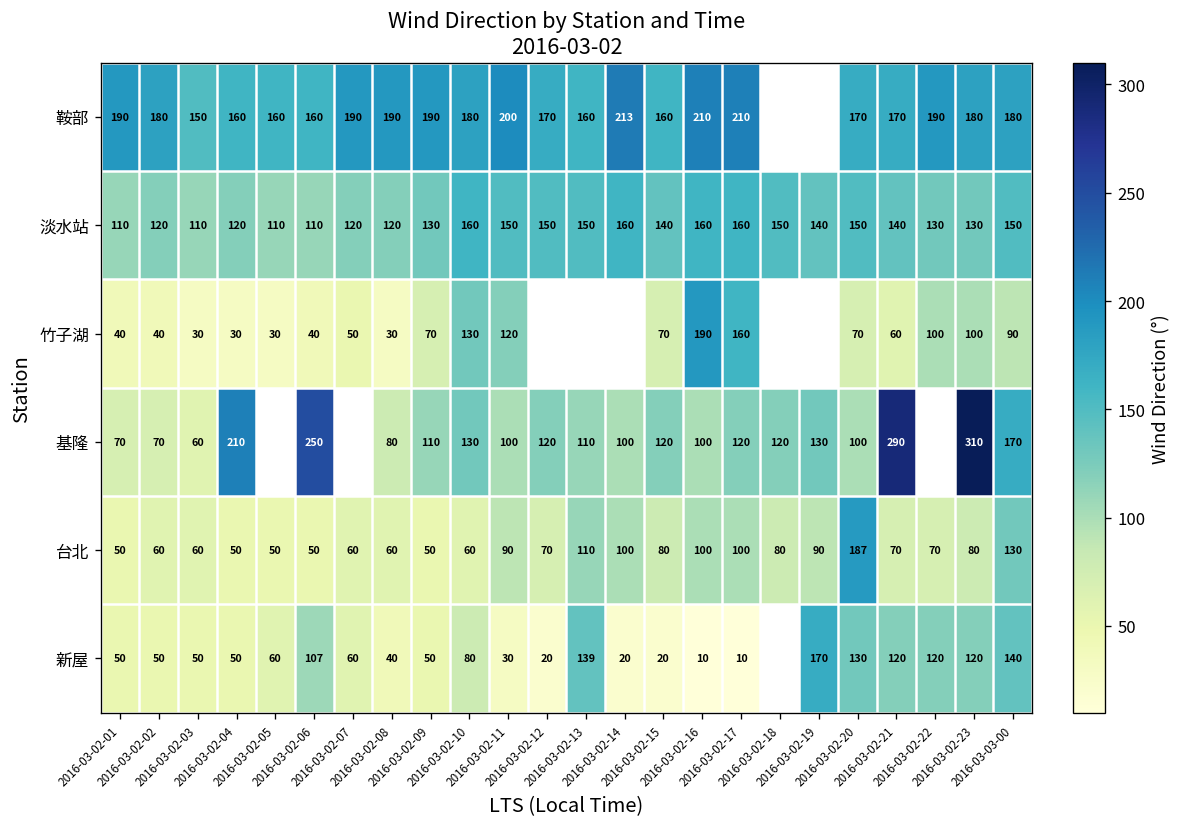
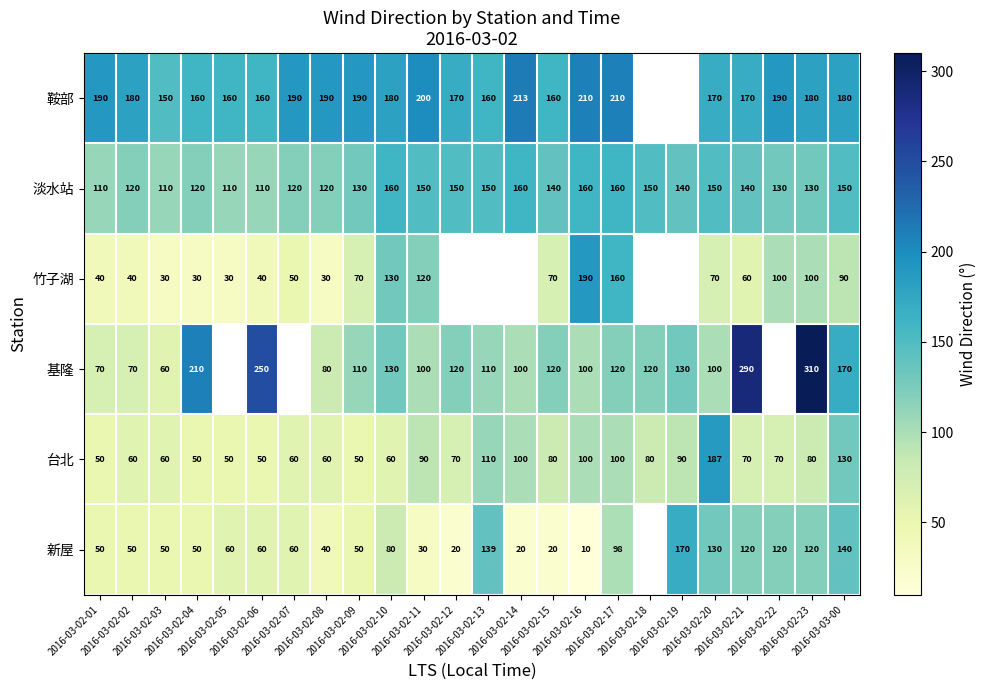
  {
    "鞍部": {
      "2016-03-02-01": 190,
      "2016-03-02-02": 180,
      "2016-03-02-03": 150,
      "2016-03-02-04": 160,
      "2016-03-02-05": 160,
      "2016-03-02-06": 160,
      "2016-03-02-07": 190,
      "2016-03-02-08": 190,
      "2016-03-02-09": 190,
      "2016-03-02-10": 180,
      "2016-03-02-11": 200,
      "2016-03-02-12": 170,
      "2016-03-02-13": 160,
      "2016-03-02-14": 213,
      "2016-03-02-15": 160,
      "2016-03-02-16": 210,
      "2016-03-02-17": 210,
      "2016-03-02-20": 170,
      "2016-03-02-21": 170,
      "2016-03-02-22": 190,
      "2016-03-02-23": 180,
      "2016-03-03-00": 180
    },
    "淡水站": {
      "2016-03-02-01": 110,
      "2016-03-02-02": 120,
      "2016-03-02-03": 110,
      "2016-03-02-04": 120,
      "2016-03-02-05": 110,
      "2016-03-02-06": 110,
      "2016-03-02-07": 120,
      "2016-03-02-08": 120,
      "2016-03-02-09": 130,
      "2016-03-02-10": 160,
      "2016-03-02-11": 150,
      "2016-03-02-12": 150,
      "2016-03-02-13": 150,
      "2016-03-02-14": 160,
      "2016-03-02-15": 140,
      "2016-03-02-16": 160,
      "2016-03-02-17": 160,
      "2016-03-02-18": 150,
      "2016-03-02-19": 140,
      "2016-03-02-20": 150,
      "2016-03-02-21": 140,
      "2016-03-02-22": 130,
      "2016-03-02-23": 130,
      "2016-03-03-00": 150
    },
    "竹子湖": {
      "2016-03-02-01": 40,
      "2016-03-02-02": 40,
      "2016-03-02-03": 30,
      "2016-03-02-04": 30,
      "2016-03-02-05": 30,
      "2016-03-02-06": 40,
      "2016-03-02-07": 50,
      "2016-03-02-08": 30,
      "2016-03-02-09": 70,
      "2016-03-02-10": 130,
      "2016-03-02-11": 120,
      "2016-03-02-15": 70,
      "2016-03-02-16": 190,
      "2016-03-02-17": 160,
      "2016-03-02-20": 70,
      "2016-03-02-21": 60,
      "2016-03-02-22": 100,
      "2016-03-02-23": 100,
      "2016-03-03-00": 90
    },
    "基隆": {
      "2016-03-02-01": 70,
      "2016-03-02-02": 70,
      "2016-03-02-03": 60,
      "2016-03-02-04": 210,
      "2016-03-02-06": 250,
      "2016-03-02-08": 80,
      "2016-03-02-09": 110,
      "2016-03-02-10": 130,
      "2016-03-02-11": 100,
      "2016-03-02-12": 120,
      "2016-03-02-13": 110,
      "2016-03-02-14": 100,
      "2016-03-02-15": 120,
      "2016-03-02-16": 100,
      "2016-03-02-17": 120,
      "2016-03-02-18": 120,
      "2016-03-02-19": 130,
      "2016-03-02-20": 100,
      "2016-03-02-21": 290,
      "2016-03-02-23": 310,
      "2016-03-03-00": 170
    },
    "台北": {
      "2016-03-02-01": 50,
      "2016-03-02-02": 60,
      "2016-03-02-03": 60,
      "2016-03-02-04": 50,
      "2016-03-02-05": 50,
      "2016-03-02-06": 50,
      "2016-03-02-07": 60,
      "2016-03-02-08": 60,
      "2016-03-02-09": 50,
      "2016-03-02-10": 60,
      "2016-03-02-11": 90,
      "2016-03-02-12": 70,
      "2016-03-02-13": 110,
      "2016-03-02-14": 100,
      "2016-03-02-15": 80,
      "2016-03-02-16": 100,
      "2016-03-02-17": 100,
      "2016-03-02-18": 80,
      "2016-03-02-19": 90,
      "2016-03-02-20": 187,
      "2016-03-02-21": 70,
      "2016-03-02-22": 70,
      "2016-03-02-23": 80,
      "2016-03-03-00": 130
    },
    "新屋": {
      "2016-03-02-01": 50,
      "2016-03-02-02": 50,
      "2016-03-02-03": 50,
      "2016-03-02-04": 50,
      "2016-03-02-05": 60,
-     "2016-03-02-06": 107,
+     "2016-03-02-06": 60,
      "2016-03-02-07": 60,
      "2016-03-02-08": 40,
      "2016-03-02-09": 50,
      "2016-03-02-10": 80,
      "2016-03-02-11": 30,
      "2016-03-02-12": 20,
      "2016-03-02-13": 139,
      "2016-03-02-14": 20,
      "2016-03-02-15": 20,
      "2016-03-02-16": 10,
-     "2016-03-02-17": 10,
+     "2016-03-02-17": 98,
      "2016-03-02-19": 170,
      "2016-03-02-20": 130,
      "2016-03-02-21": 120,
      "2016-03-02-22": 120,
      "2016-03-02-23": 120,
      "2016-03-03-00": 140
    }
  }
